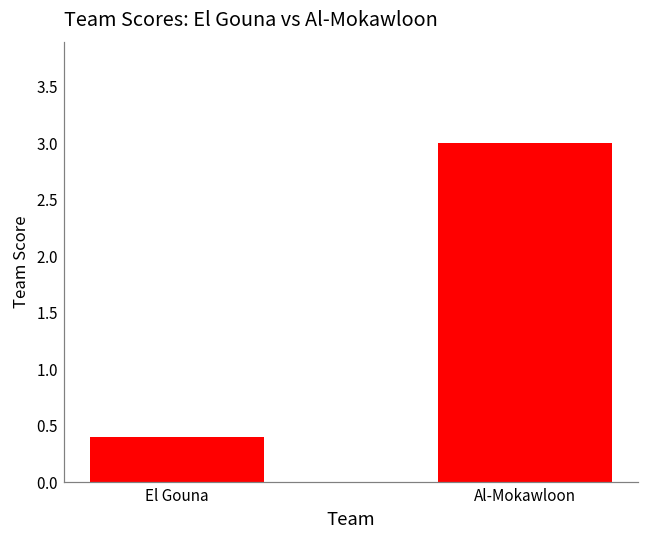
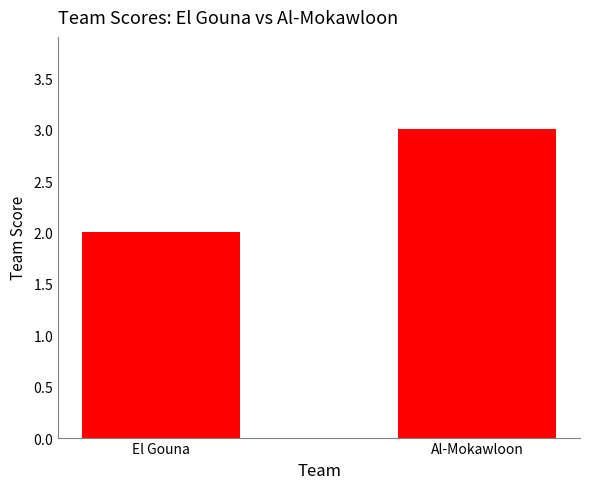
  {
-   "El Gouna": 0.4,
+   "El Gouna": 2.0,
    "Al-Mokawloon": 3.0
  }
